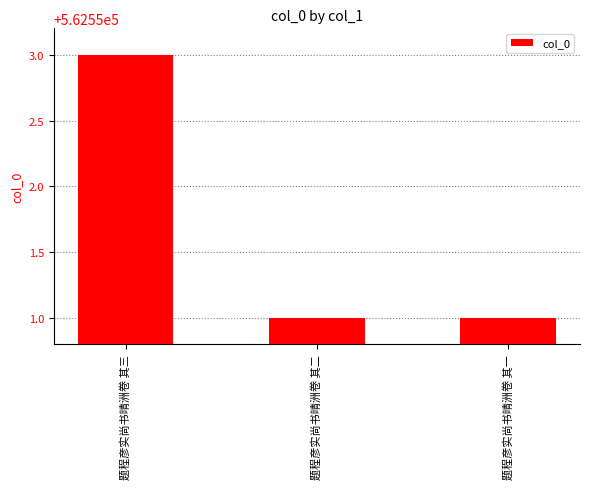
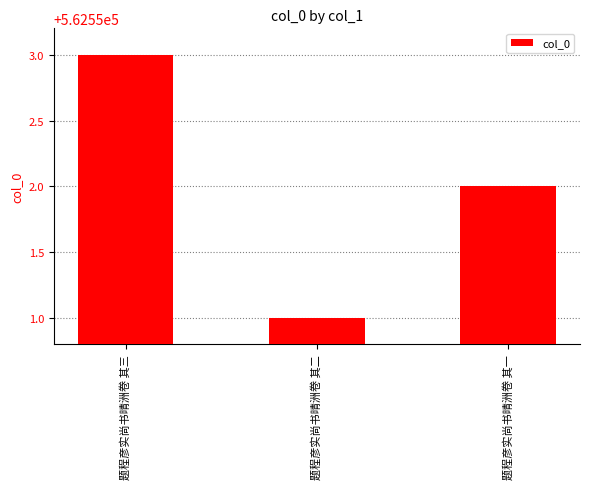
  {
    "题程彦实尚书晴洲卷 其三": 562553,
    "题程彦实尚书晴洲卷 其二": 562551,
-   "题程彦实尚书晴洲卷 其一": 562551
+   "题程彦实尚书晴洲卷 其一": 562552
  }
